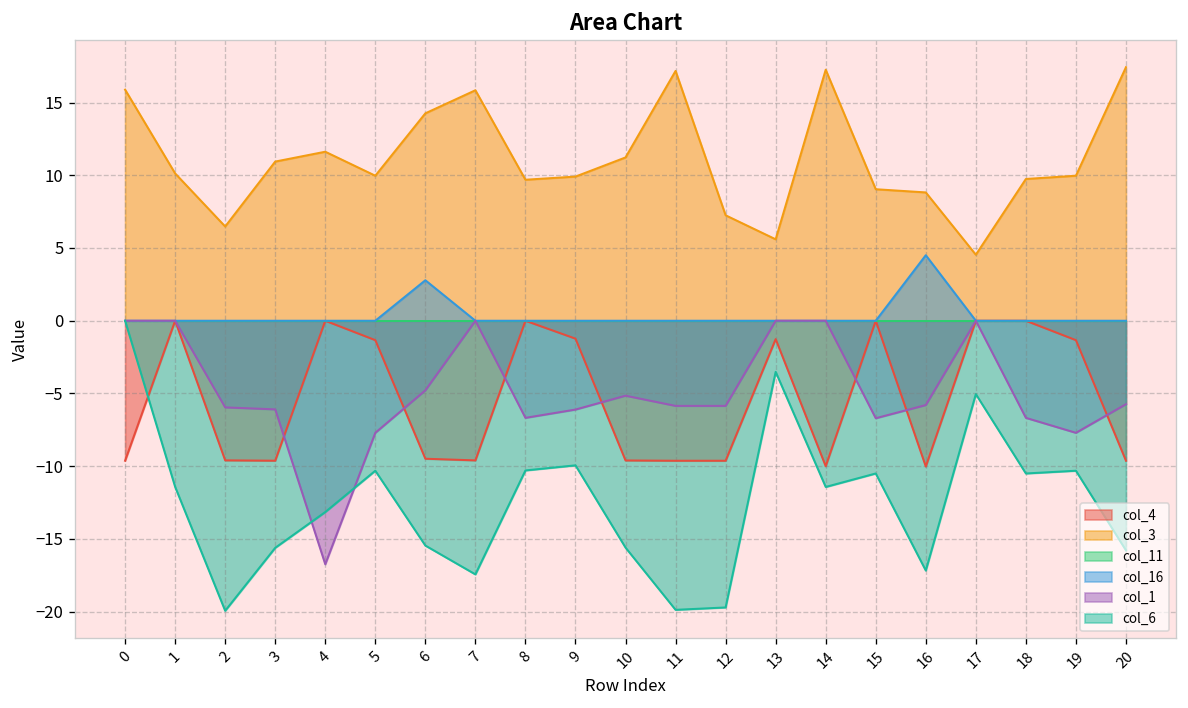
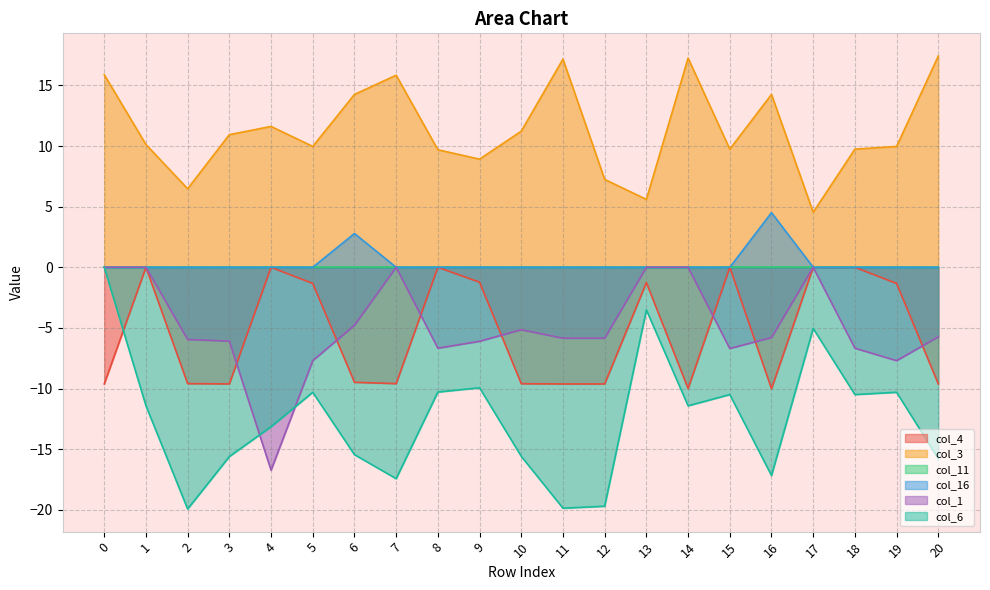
  {
    "col_3": {
      "0": 15.9,
      "1": 10.1,
      "2": 6.5,
      "3": 10.9,
      "4": 11.6,
      "5": 10.0,
      "6": 14.3,
      "7": 15.8,
      "8": 9.7,
-     "9": 9.9,
+     "9": 8.9,
      "10": 11.2,
      "11": 17.2,
      "12": 7.2,
      "13": 5.6,
      "14": 17.3,
-     "15": 9.0,
-     "16": 8.8,
+     "15": 9.7,
+     "16": 14.3,
      "17": 4.5,
      "18": 9.7,
      "19": 10.0,
      "20": 17.4
    }
  }
